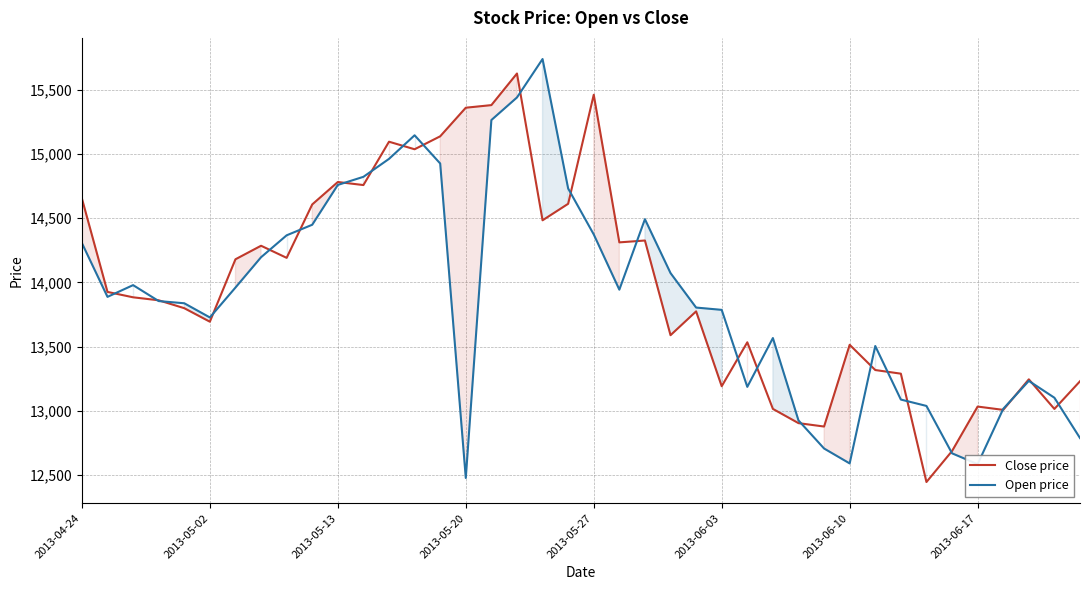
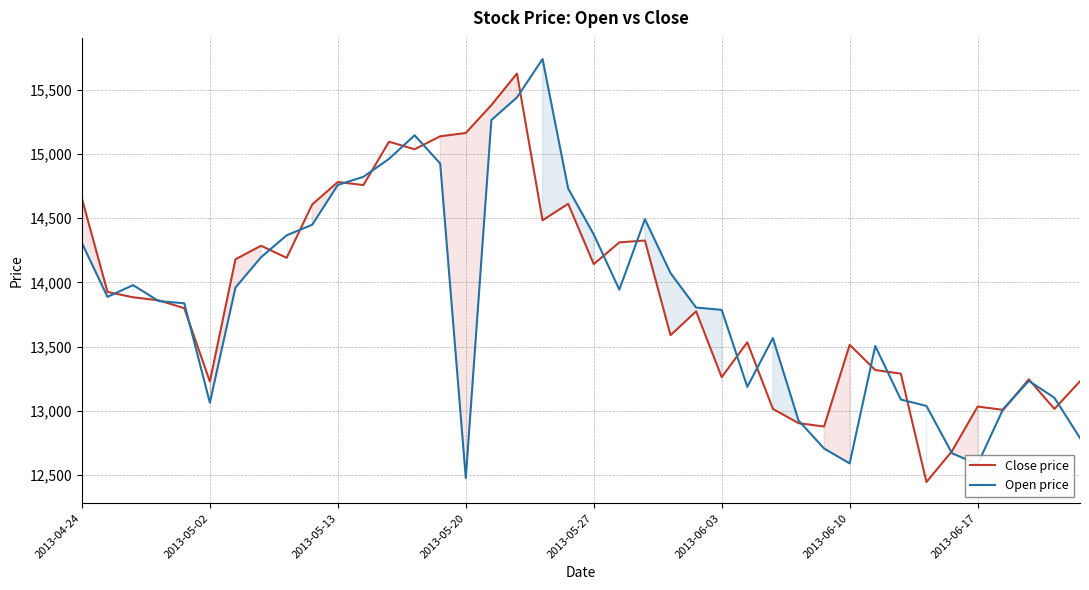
  {
    "Close price": {
      "2013-04-24": "14,650",
-     "2013-05-02": "13,690",
+     "2013-05-02": "13,230",
      "2013-05-13": "14,780",
-     "2013-05-20": "15,360",
-     "2013-05-27": "15,460",
-     "2013-06-03": "13,190",
+     "2013-05-20": "15,160",
+     "2013-05-27": "14,140",
+     "2013-06-03": "13,260",
      "2013-06-10": "13,510",
      "2013-06-17": "13,030"
    },
    "Open price": {
      "2013-04-24": "14,310",
-     "2013-05-02": "13,730",
+     "2013-05-02": "13,060",
      "2013-05-13": "14,760",
      "2013-05-20": "12,480",
      "2013-05-27": "14,370",
      "2013-06-03": "13,790",
      "2013-06-10": "12,590"
    }
  }
